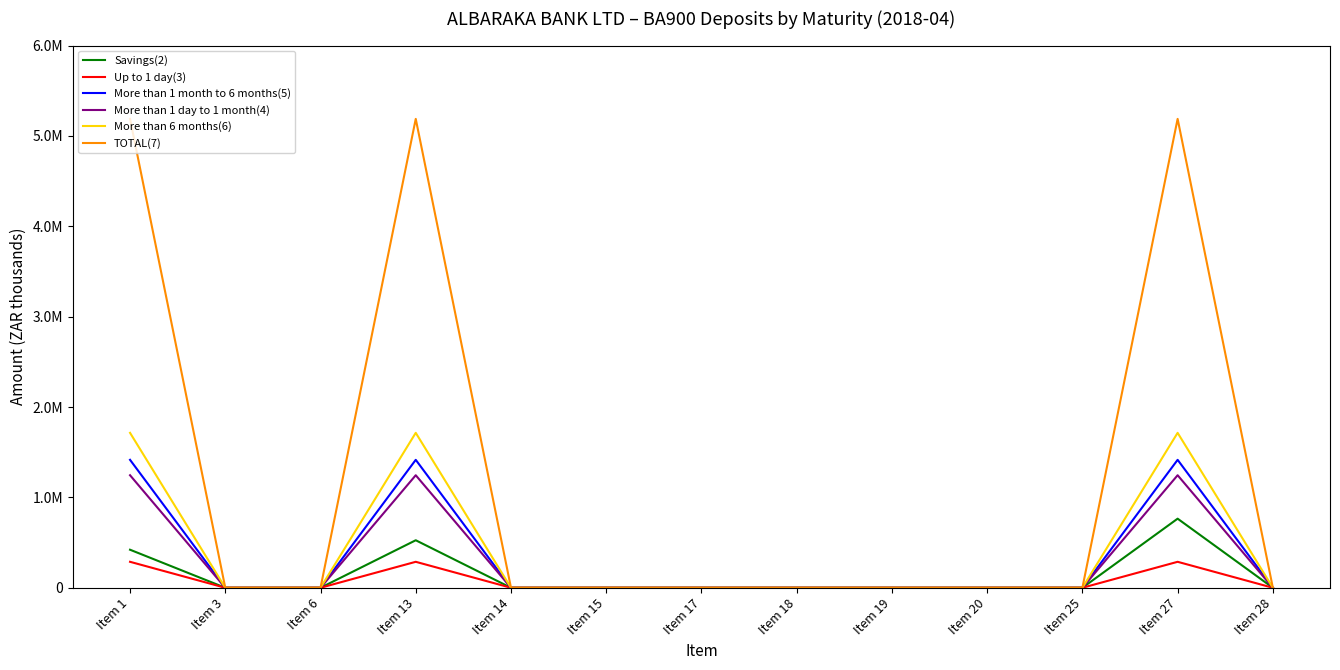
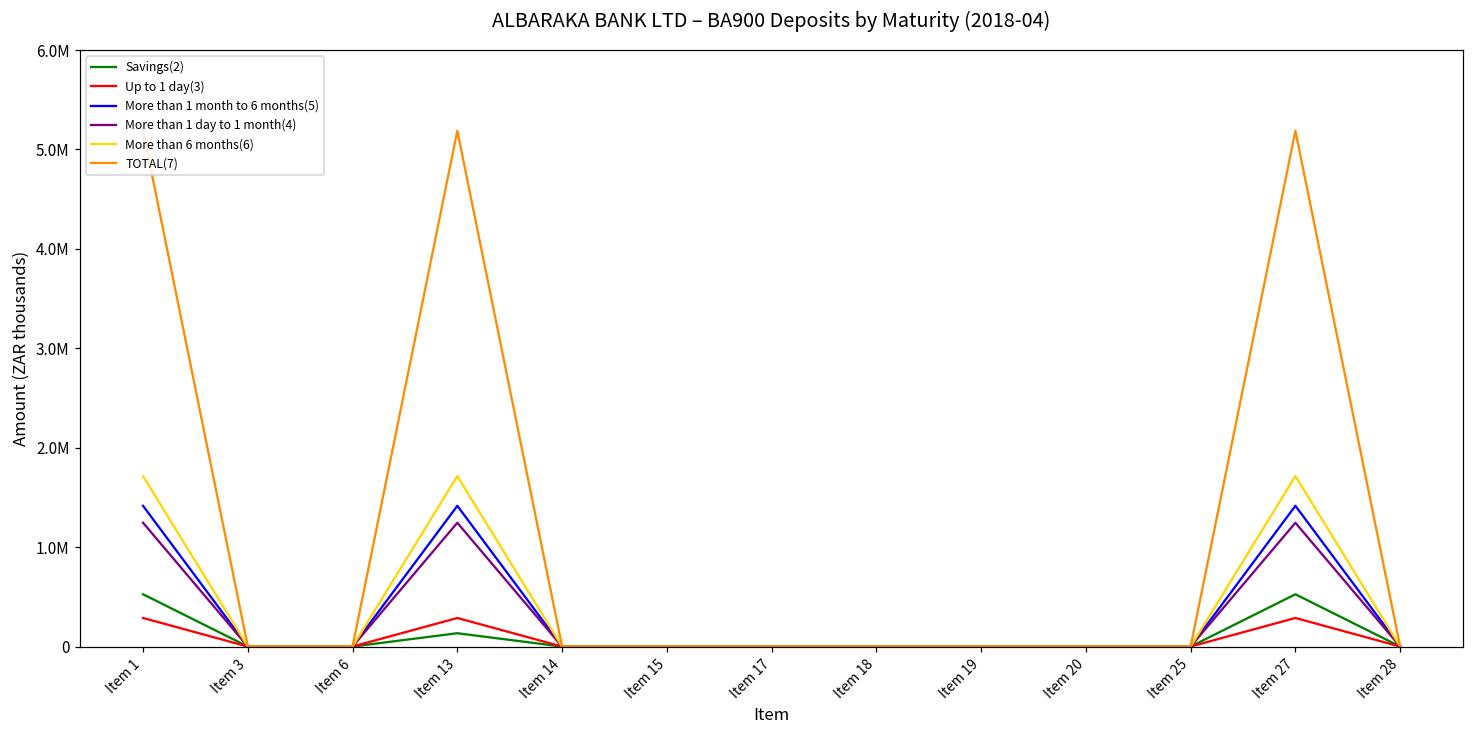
  {
    "Savings(2)": {
-     "Item 1": 400000,
-     "Item 13": 500000,
-     "Item 27": 800000
+     "Item 1": 500000,
+     "Item 13": 100000,
+     "Item 27": 500000
    },
    "Up to 1 day(3)": {
      "Item 1": 300000,
      "Item 13": 300000,
      "Item 27": 300000
    },
    "More than 1 month to 6 months(5)": {
      "Item 1": 1400000,
      "Item 13": 1400000,
      "Item 27": 1400000
    },
    "More than 1 day to 1 month(4)": {
      "Item 1": 1200000,
      "Item 13": 1200000,
      "Item 27": 1200000
    },
    "More than 6 months(6)": {
      "Item 1": 1700000,
      "Item 13": 1700000,
      "Item 27": 1700000
    },
    "TOTAL(7)": {
      "Item 13": 5200000,
      "Item 27": 5200000
    }
  }
